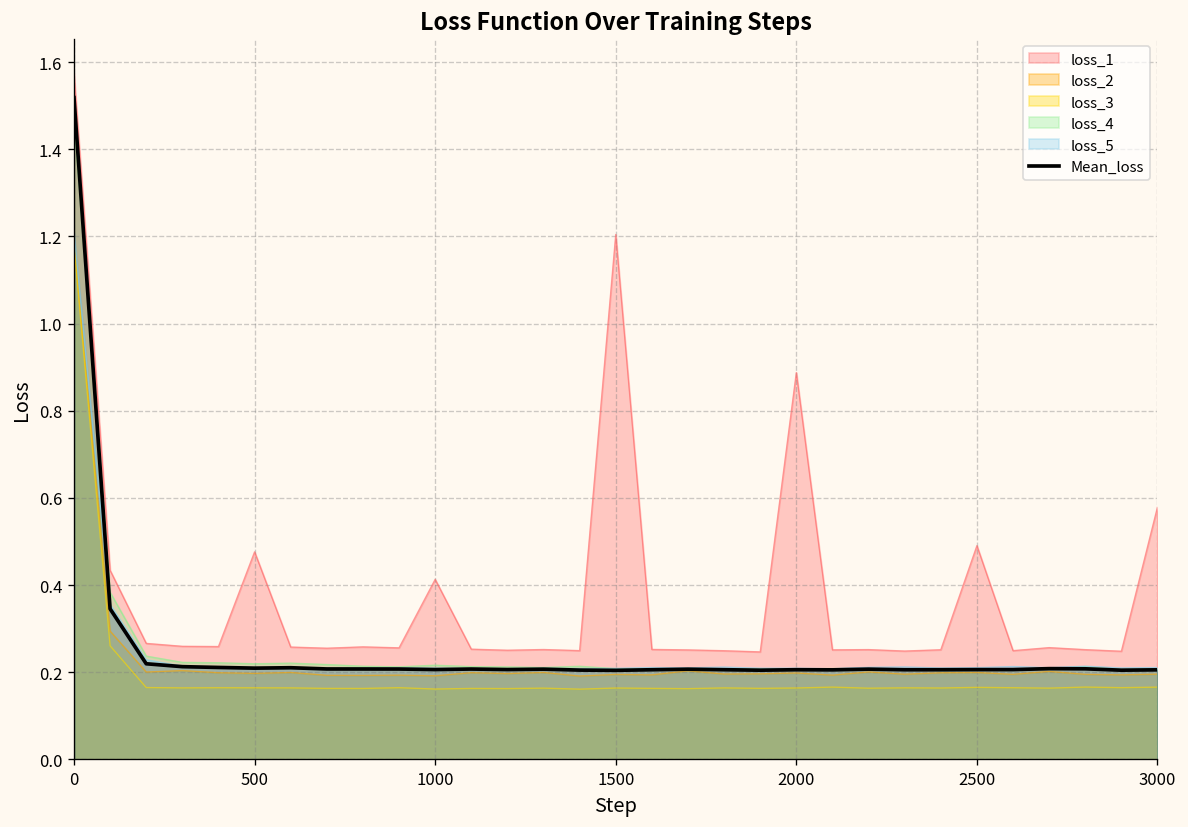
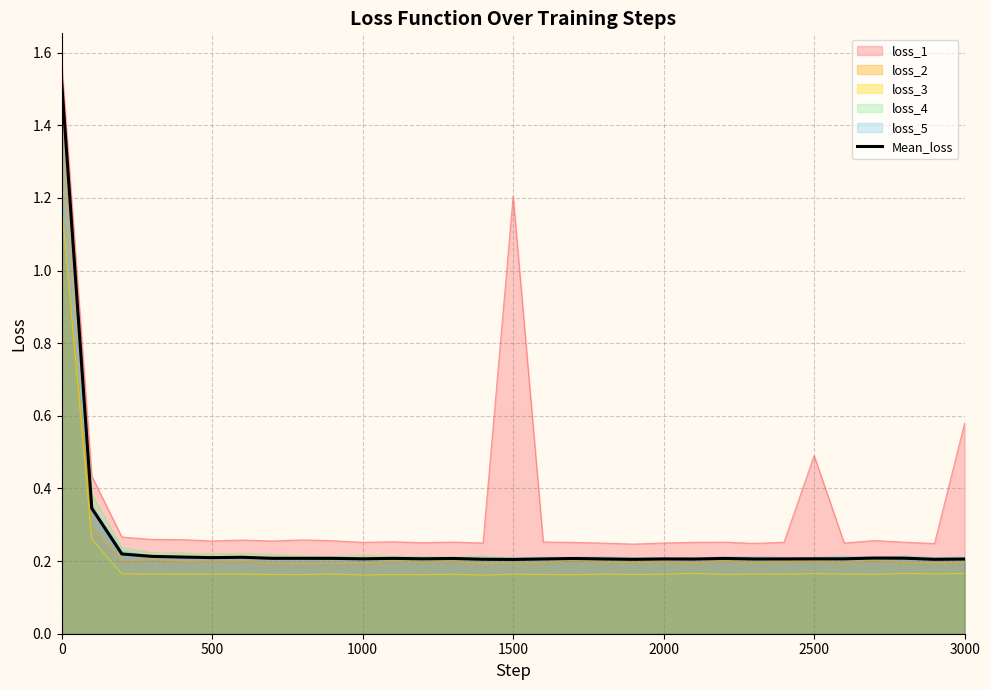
  {
    "loss_1": {
      "0": 1.57,
-     "500": 0.48,
-     "1000": 0.41,
+     "500": 0.26,
+     "1000": 0.25,
      "1500": 1.20,
-     "2000": 0.89,
+     "2000": 0.25,
      "2500": 0.49,
      "3000": 0.58
    },
    "Mean_loss": {
      "0": 1.52
    }
  }
